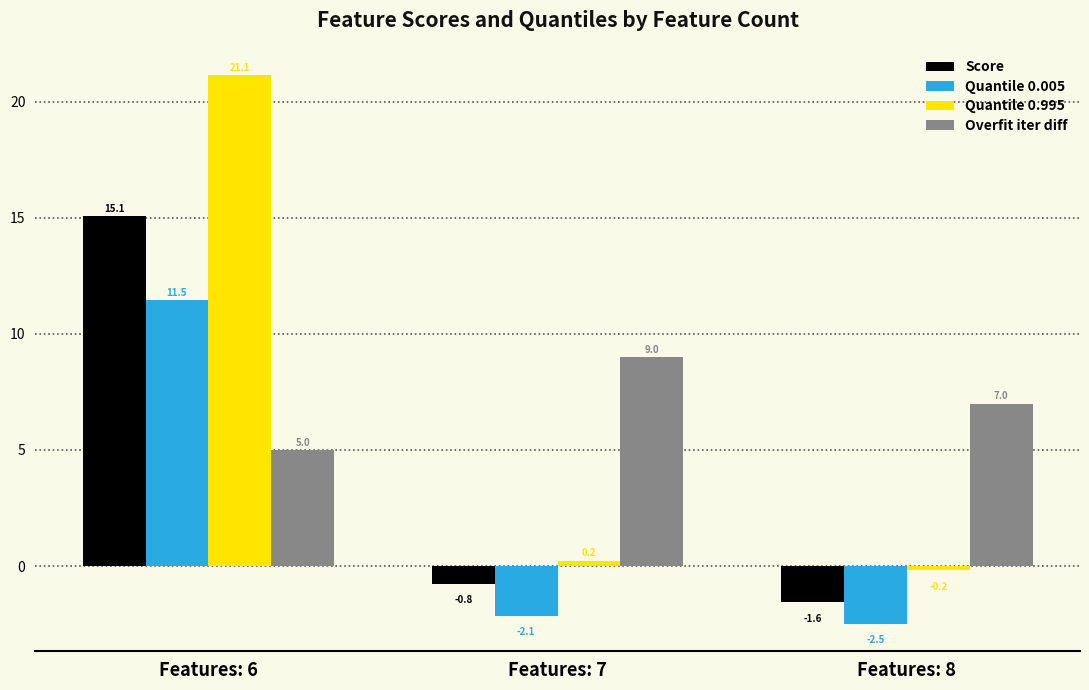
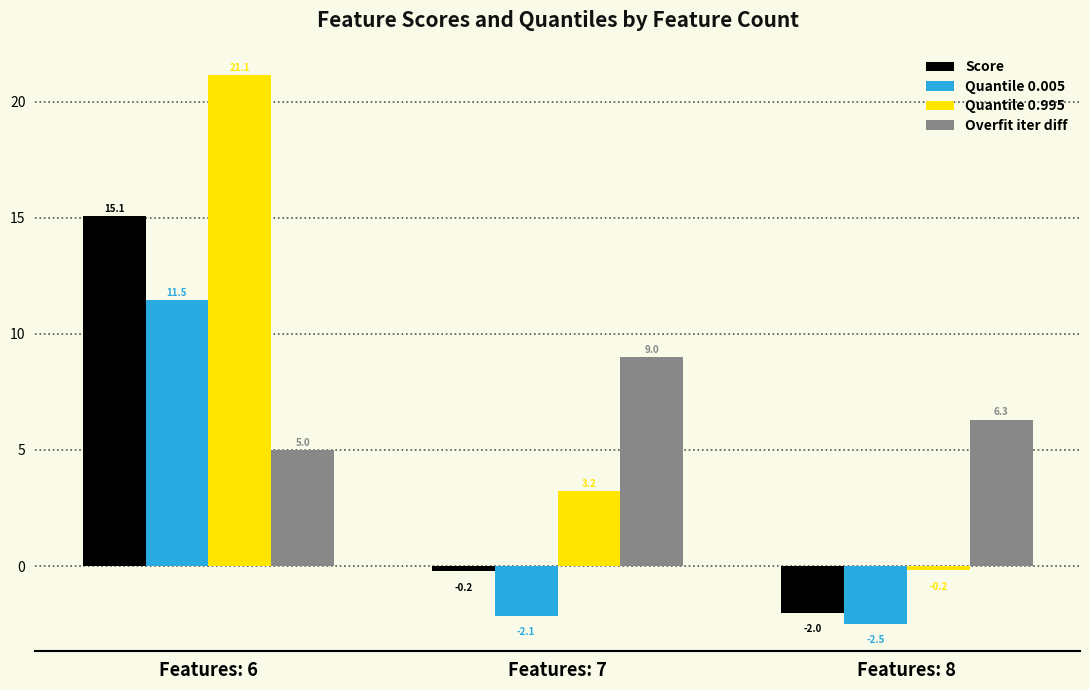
  {
    "Score": {
      "Features: 6": 15.1,
-     "Features: 7": -0.8,
-     "Features: 8": -1.6
+     "Features: 7": -0.2,
+     "Features: 8": -2.0
    },
    "Quantile 0.005": {
      "Features: 6": 11.5,
      "Features: 7": -2.1,
      "Features: 8": -2.5
    },
    "Quantile 0.995": {
      "Features: 6": 21.1,
-     "Features: 7": 0.2,
+     "Features: 7": 3.2,
      "Features: 8": -0.2
    },
    "Overfit iter diff": {
      "Features: 6": 5.0,
      "Features: 7": 9.0,
-     "Features: 8": 7.0
+     "Features: 8": 6.3
    }
  }
